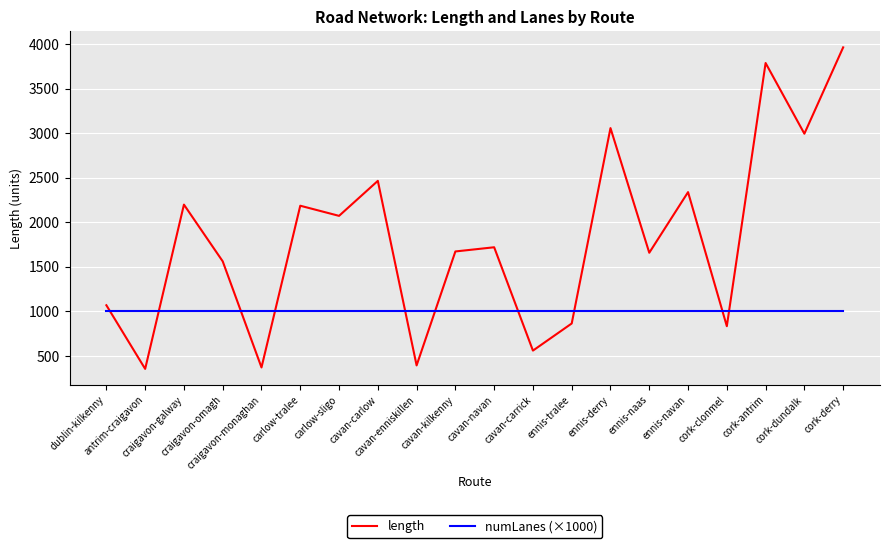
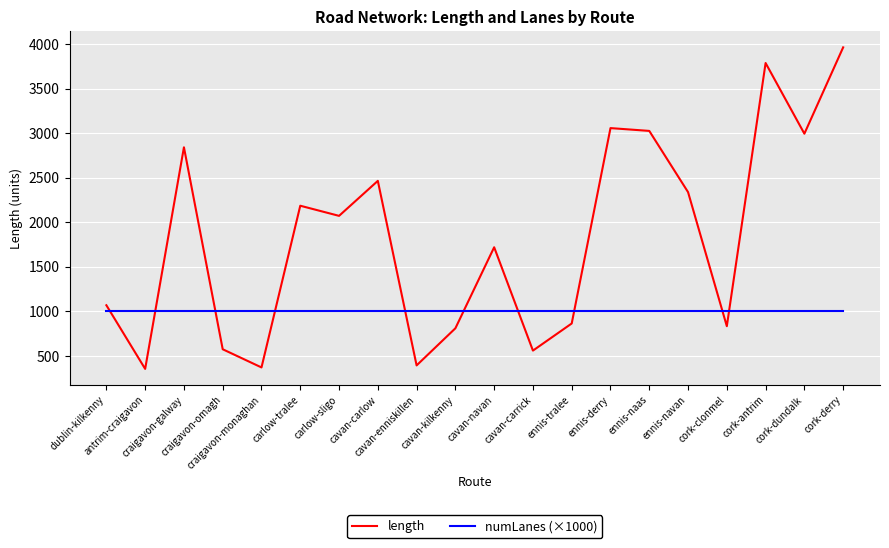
  {
    "length": {
      "dublin-kilkenny": 1100,
      "antrim-craigavon": 400,
-     "craigavon-galway": 2200,
-     "craigavon-omagh": 1600,
+     "craigavon-galway": 2800,
+     "craigavon-omagh": 600,
      "craigavon-monaghan": 400,
      "carlow-tralee": 2200,
      "carlow-sligo": 2100,
      "cavan-carlow": 2500,
      "cavan-enniskillen": 400,
-     "cavan-kilkenny": 1700,
+     "cavan-kilkenny": 800,
      "cavan-navan": 1700,
      "cavan-carrick": 600,
      "ennis-tralee": 900,
      "ennis-derry": 3100,
-     "ennis-naas": 1700,
+     "ennis-naas": 3000,
      "ennis-navan": 2300,
      "cork-clonmel": 800,
      "cork-antrim": 3800,
      "cork-dundalk": 3000,
      "cork-derry": 4000
    },
    "numLanes (×1000)": {
      "dublin-kilkenny": 1000,
      "antrim-craigavon": 1000,
      "craigavon-galway": 1000,
      "craigavon-omagh": 1000,
      "craigavon-monaghan": 1000,
      "carlow-tralee": 1000,
      "carlow-sligo": 1000,
      "cavan-carlow": 1000,
      "cavan-enniskillen": 1000,
      "cavan-kilkenny": 1000,
      "cavan-navan": 1000,
      "cavan-carrick": 1000,
      "ennis-tralee": 1000,
      "ennis-derry": 1000,
      "ennis-naas": 1000,
      "ennis-navan": 1000,
      "cork-clonmel": 1000,
      "cork-antrim": 1000,
      "cork-dundalk": 1000,
      "cork-derry": 1000
    }
  }
